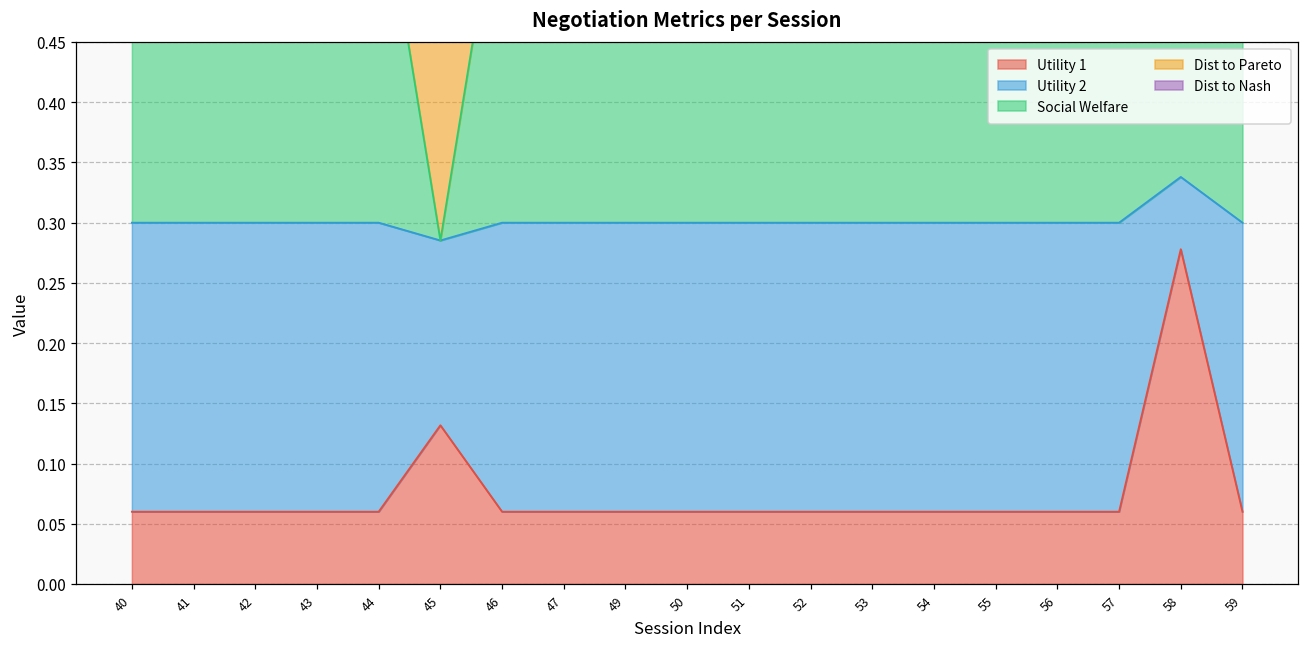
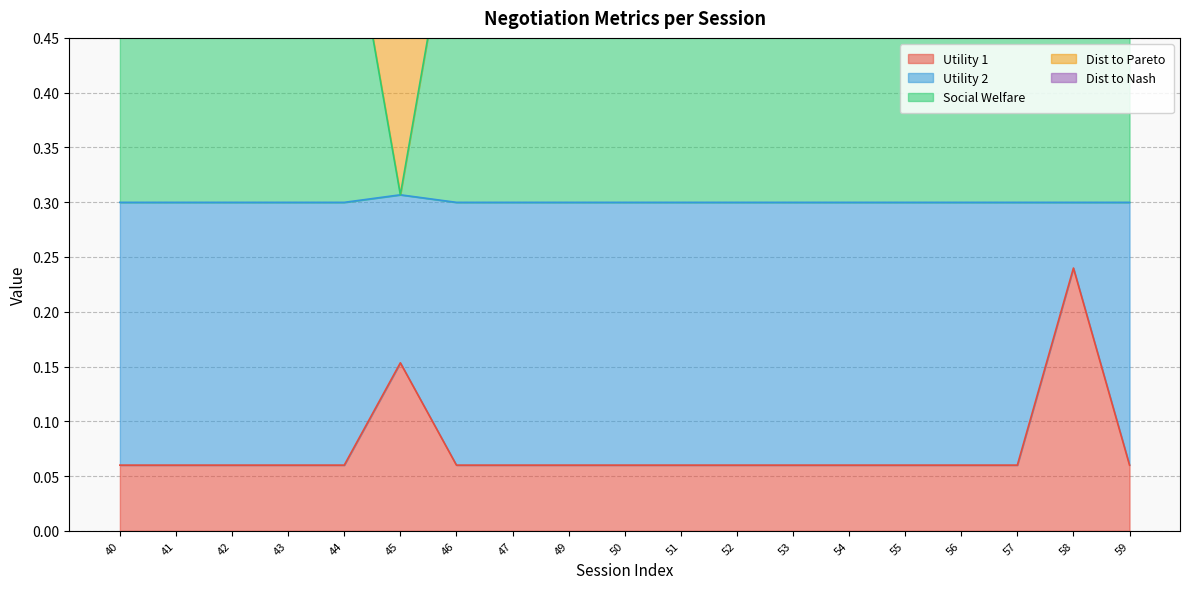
  {
    "Utility 1": {
      "40": 0.060,
      "41": 0.060,
      "42": 0.060,
      "43": 0.060,
      "44": 0.060,
-     "45": 0.132,
+     "45": 0.153,
      "46": 0.060,
      "47": 0.060,
      "49": 0.060,
      "50": 0.060,
      "51": 0.060,
      "52": 0.060,
      "53": 0.060,
      "54": 0.060,
      "55": 0.060,
      "56": 0.060,
      "57": 0.060,
-     "58": 0.278,
+     "58": 0.240,
      "59": 0.060
    },
    "Utility 2": {
      "40": 0.240,
      "41": 0.240,
      "42": 0.240,
      "43": 0.240,
      "44": 0.240,
      "46": 0.240,
      "47": 0.240,
      "49": 0.240,
      "50": 0.240,
      "51": 0.240,
      "52": 0.240,
      "53": 0.240,
      "54": 0.240,
      "55": 0.240,
      "56": 0.240,
      "57": 0.240,
      "58": 0.060,
      "59": 0.240
    }
  }
